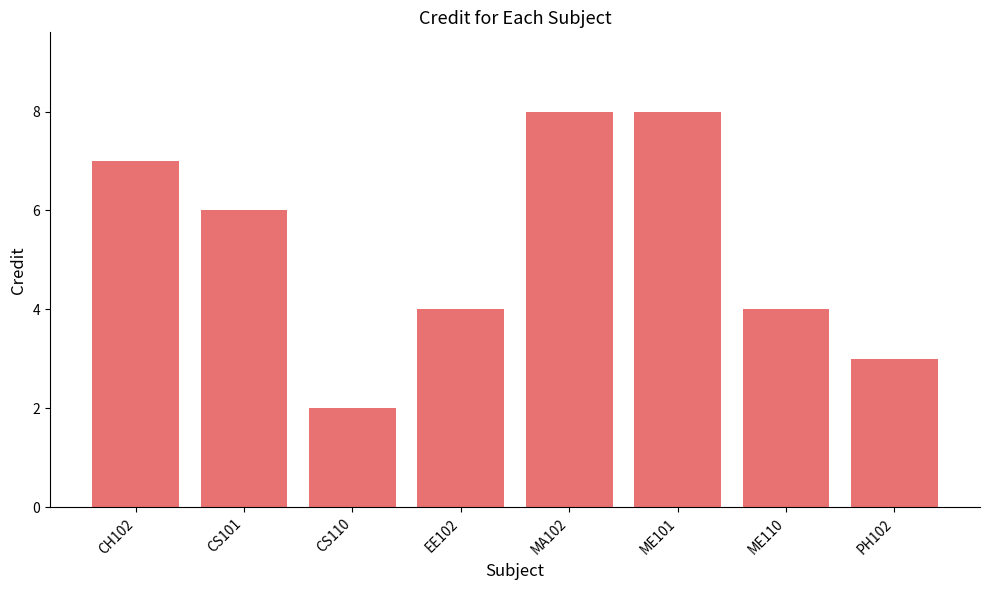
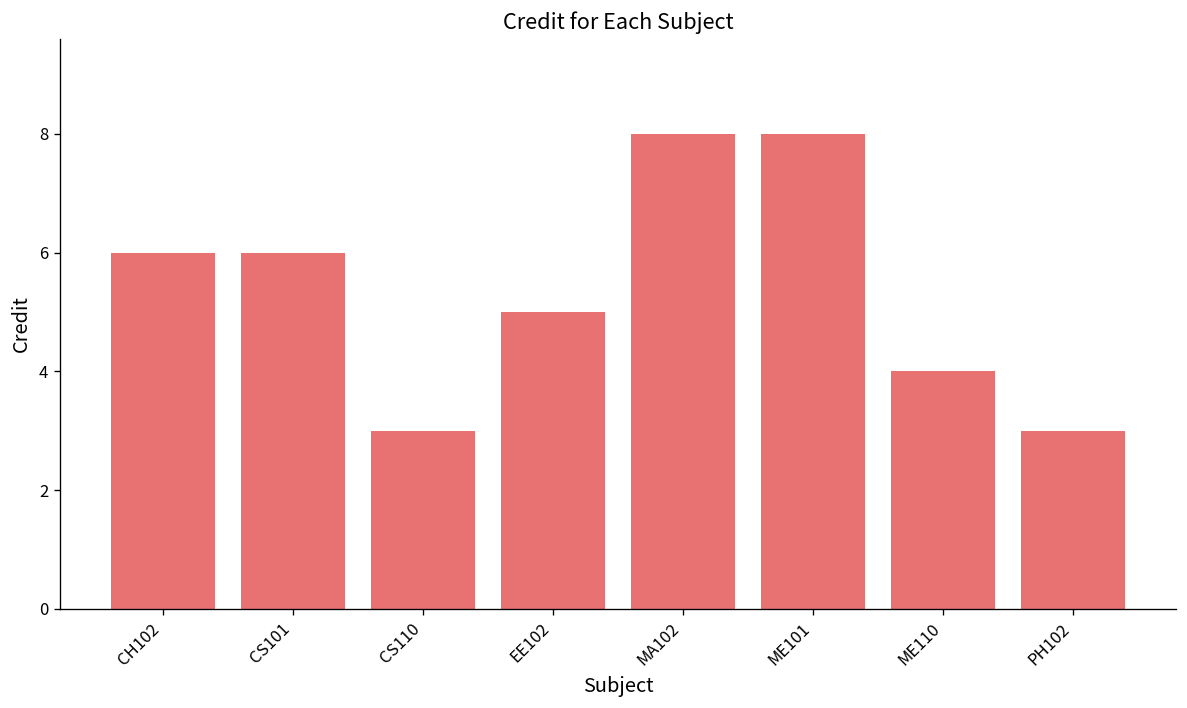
  {
-   "CH102": 7,
+   "CH102": 6,
    "CS101": 6,
-   "CS110": 2,
-   "EE102": 4,
+   "CS110": 3,
+   "EE102": 5,
    "MA102": 8,
    "ME101": 8,
    "ME110": 4,
    "PH102": 3
  }
